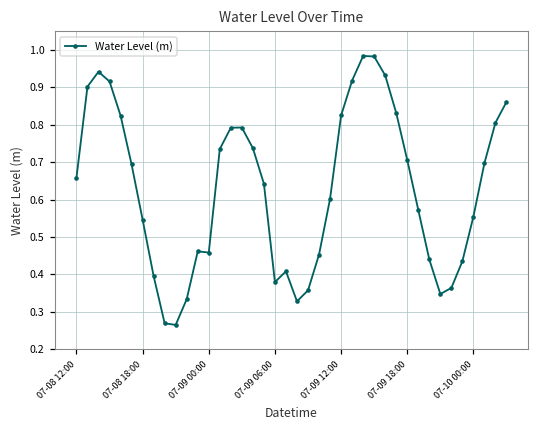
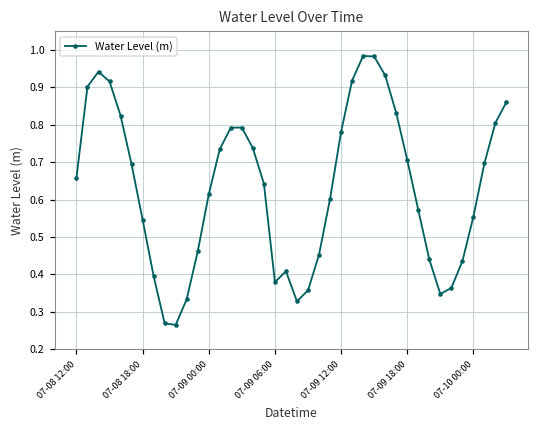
  {
    "07-08 12:00": 0.66,
    "07-08 18:00": 0.55,
-   "07-09 00:00": 0.46,
+   "07-09 00:00": 0.61,
    "07-09 06:00": 0.38,
-   "07-09 12:00": 0.82,
+   "07-09 12:00": 0.78,
    "07-09 18:00": 0.71,
    "07-10 00:00": 0.55
  }
